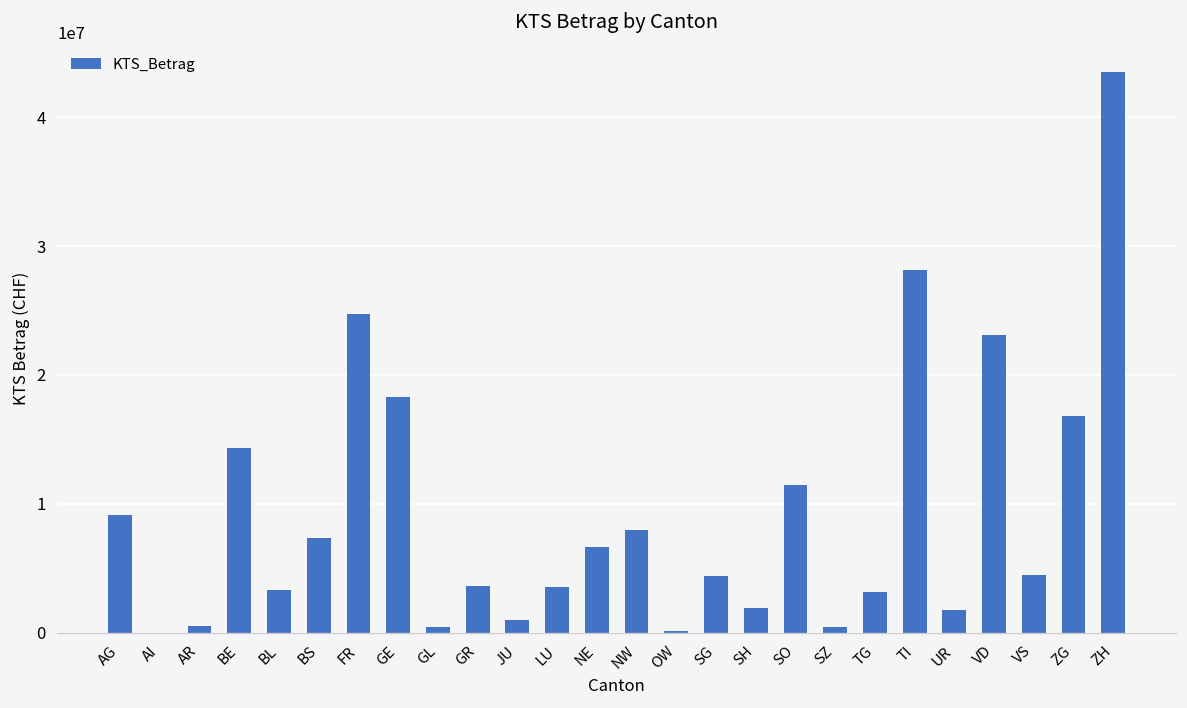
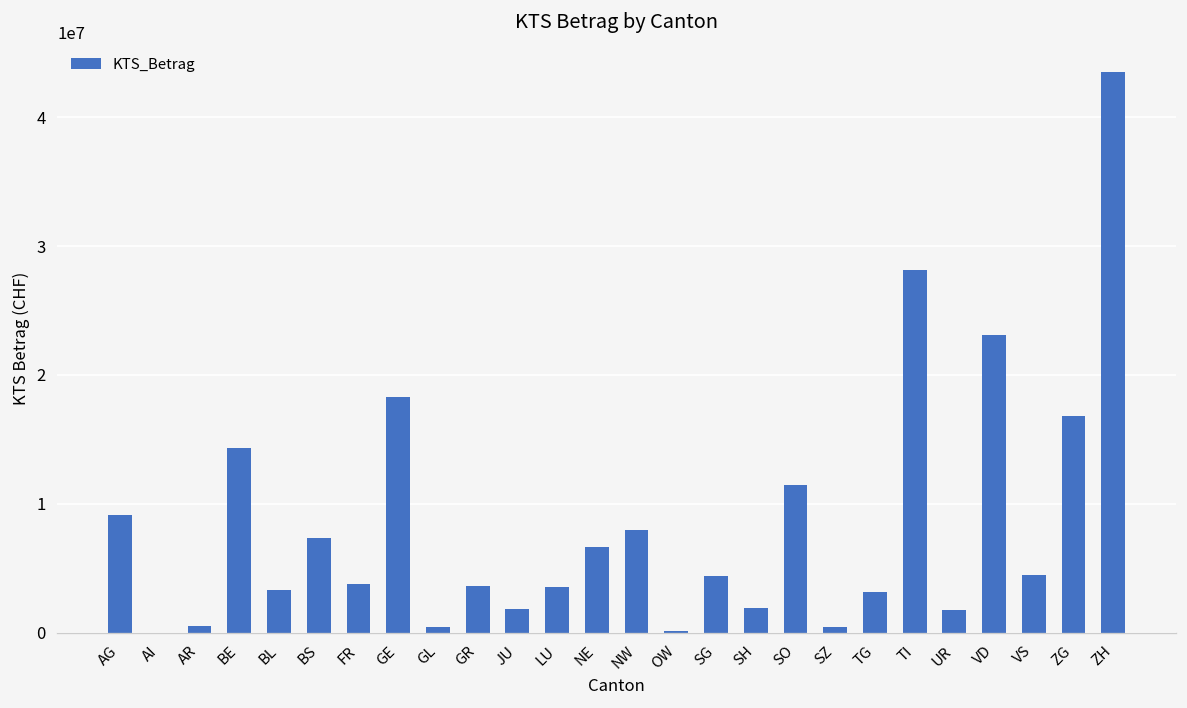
  {
    "AG": 9200000,
    "AI": 0,
    "AR": 500000,
    "BE": 14300000,
    "BL": 3300000,
    "BS": 7400000,
-   "FR": 24700000,
+   "FR": 3700000,
    "GE": 18300000,
    "GL": 400000,
    "GR": 3700000,
-   "JU": 1000000,
+   "JU": 1900000,
    "LU": 3500000,
    "NE": 6700000,
    "NW": 7900000,
    "SG": 4400000,
    "SH": 1900000,
    "SO": 11400000,
    "SZ": 400000,
    "TG": 3100000,
    "TI": 28100000,
    "UR": 1800000,
    "VD": 23100000,
    "VS": 4500000,
    "ZG": 16800000,
    "ZH": 43500000
  }
